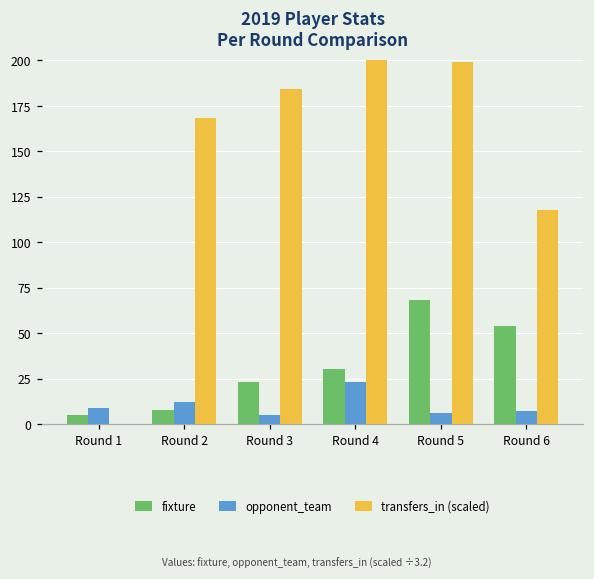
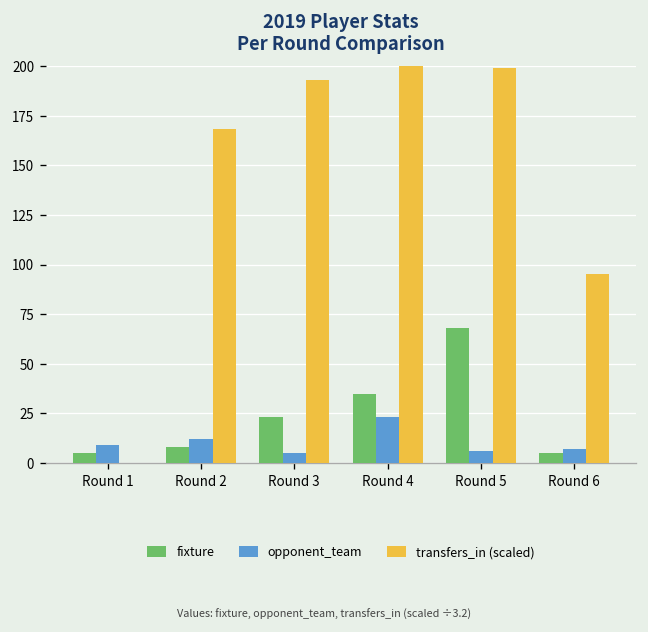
  {
    "fixture": {
      "Round 1": 5,
      "Round 2": 8,
      "Round 3": 23,
-     "Round 4": 30,
+     "Round 4": 35,
      "Round 5": 68,
-     "Round 6": 54
+     "Round 6": 5
    },
    "opponent_team": {
      "Round 1": 9,
      "Round 2": 12,
      "Round 3": 5,
      "Round 4": 23,
      "Round 5": 6,
      "Round 6": 7
    },
    "transfers_in (scaled)": {
      "Round 1": 0,
      "Round 2": 168,
-     "Round 3": 184,
+     "Round 3": 193,
      "Round 4": 200,
      "Round 5": 199,
-     "Round 6": 118
+     "Round 6": 95
    }
  }
